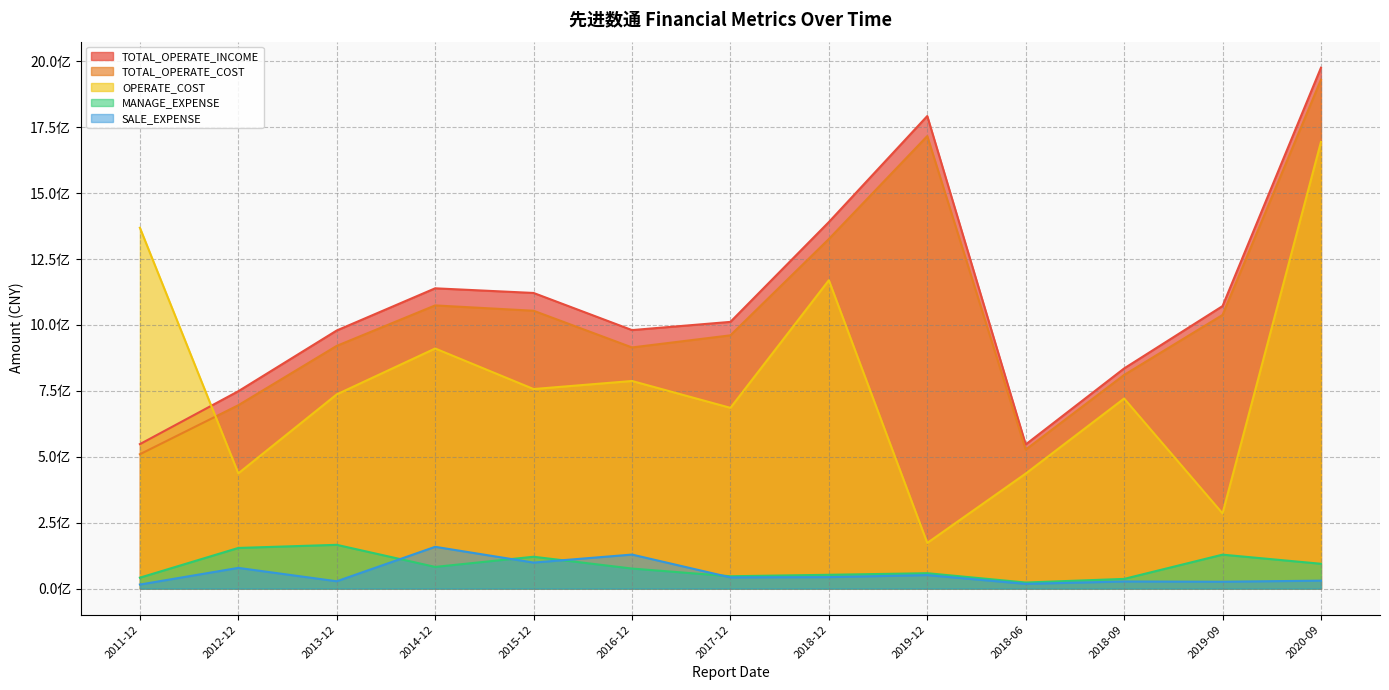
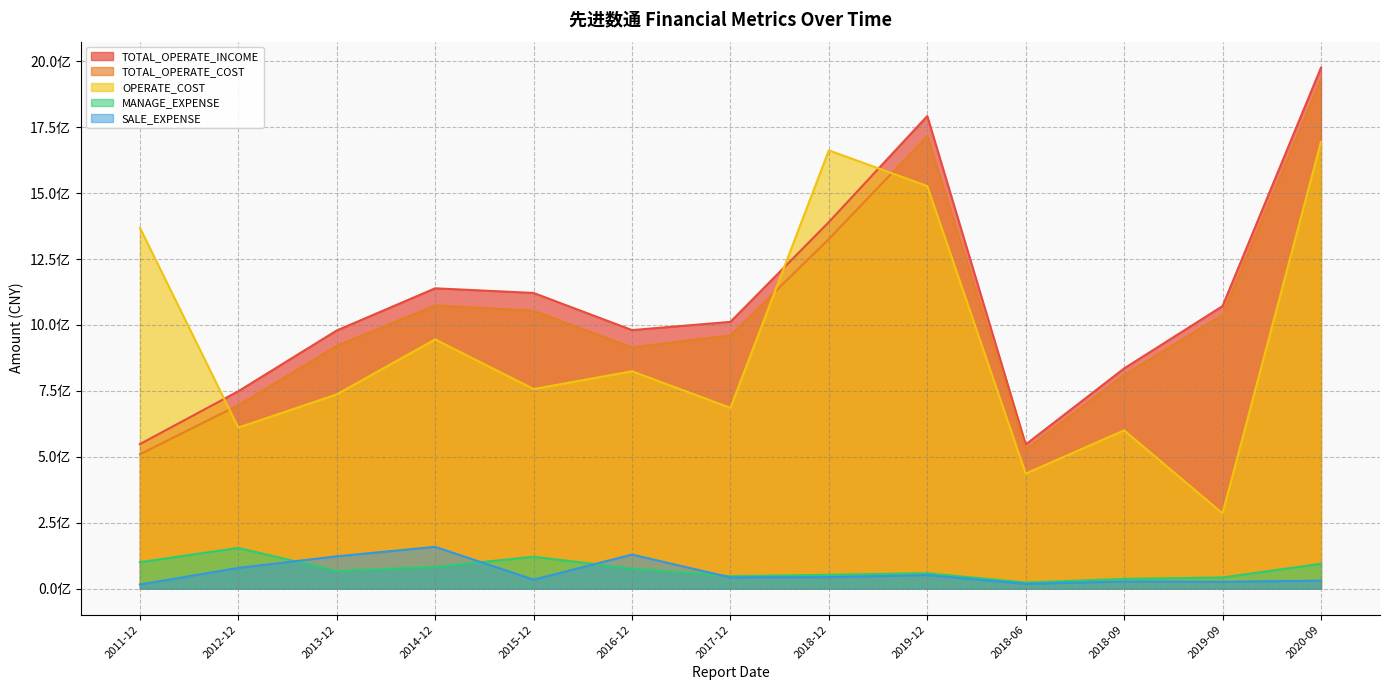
  {
    "OPERATE_COST": {
      "2011-12": "13.7亿",
-     "2012-12": "4.4亿",
+     "2012-12": "6.1亿",
      "2013-12": "7.4亿",
-     "2014-12": "9.1亿",
+     "2014-12": "9.5亿",
      "2015-12": "7.6亿",
-     "2016-12": "7.9亿",
+     "2016-12": "8.2亿",
      "2017-12": "6.9亿",
-     "2018-12": "11.7亿",
-     "2019-12": "1.7亿",
+     "2018-12": "16.6亿",
+     "2019-12": "15.3亿",
      "2018-06": "4.4亿",
-     "2018-09": "7.2亿",
+     "2018-09": "6.0亿",
      "2019-09": "2.9亿",
      "2020-09": "16.9亿"
    },
    "MANAGE_EXPENSE": {
-     "2011-12": "0.4亿",
+     "2011-12": "1.0亿",
      "2012-12": "1.5亿",
-     "2013-12": "1.7亿",
+     "2013-12": "0.7亿",
      "2014-12": "0.8亿",
      "2015-12": "1.2亿",
      "2016-12": "0.8亿",
      "2018-09": "0.4亿",
-     "2019-09": "1.3亿",
+     "2019-09": "0.4亿",
      "2020-09": "0.9亿"
    },
    "SALE_EXPENSE": {
      "2011-12": "0.2亿",
      "2012-12": "0.8亿",
-     "2013-12": "0.3亿",
+     "2013-12": "1.2亿",
      "2014-12": "1.6亿",
-     "2015-12": "1.0亿",
+     "2015-12": "0.3亿",
      "2016-12": "1.3亿",
      "2018-09": "0.3亿",
      "2019-09": "0.3亿",
      "2020-09": "0.3亿"
    }
  }
